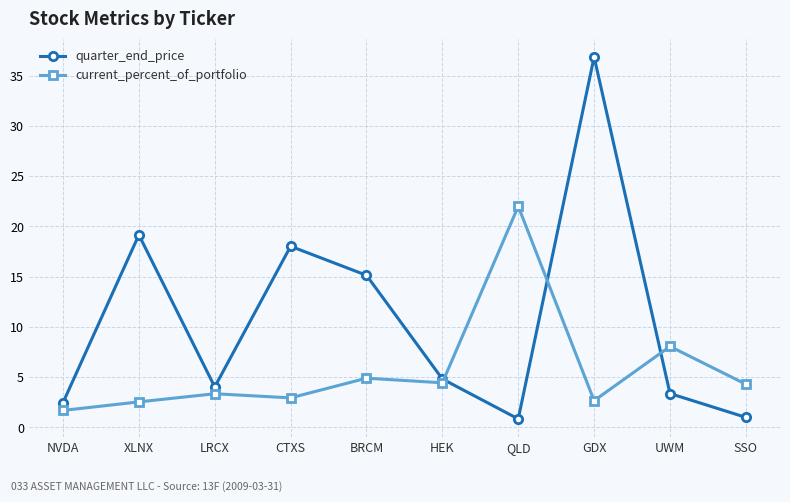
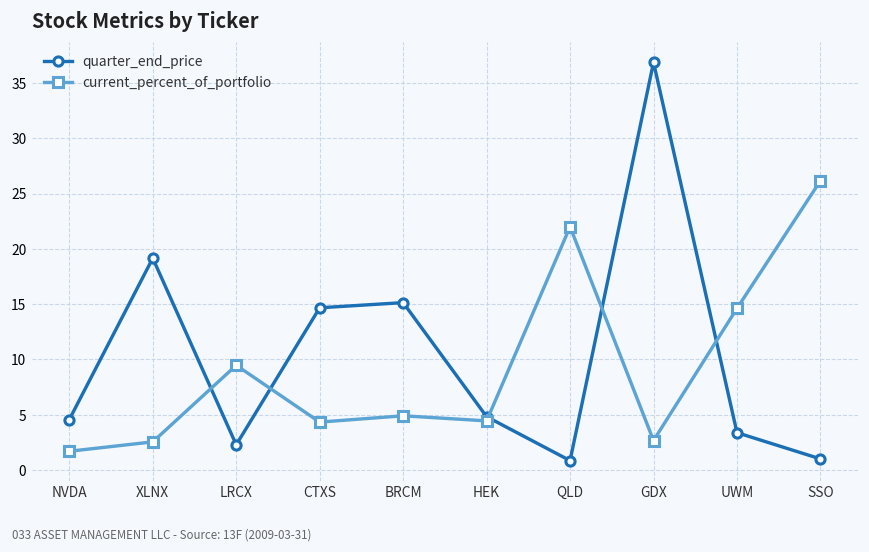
  {
    "quarter_end_price": {
-     "NVDA": 2.5,
+     "NVDA": 4.6,
      "XLNX": 19.2,
-     "LRCX": 4.0,
-     "CTXS": 18.0,
+     "LRCX": 2.3,
+     "CTXS": 14.7,
      "BRCM": 15.1,
      "HEK": 4.8,
      "QLD": 0.8,
      "GDX": 36.9,
      "UWM": 3.4,
      "SSO": 1.0
    },
    "current_percent_of_portfolio": {
      "NVDA": 1.7,
      "XLNX": 2.5,
-     "LRCX": 3.4,
-     "CTXS": 2.9,
+     "LRCX": 9.5,
+     "CTXS": 4.3,
      "BRCM": 4.9,
      "HEK": 4.4,
      "QLD": 22.0,
      "GDX": 2.7,
-     "UWM": 8.1,
-     "SSO": 4.3
+     "UWM": 14.6,
+     "SSO": 26.2
    }
  }
